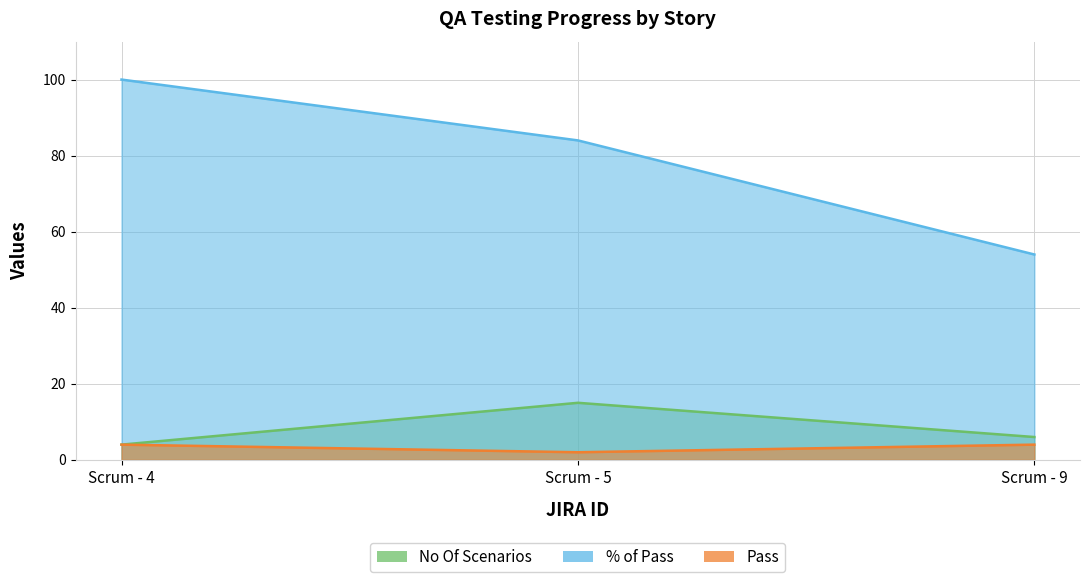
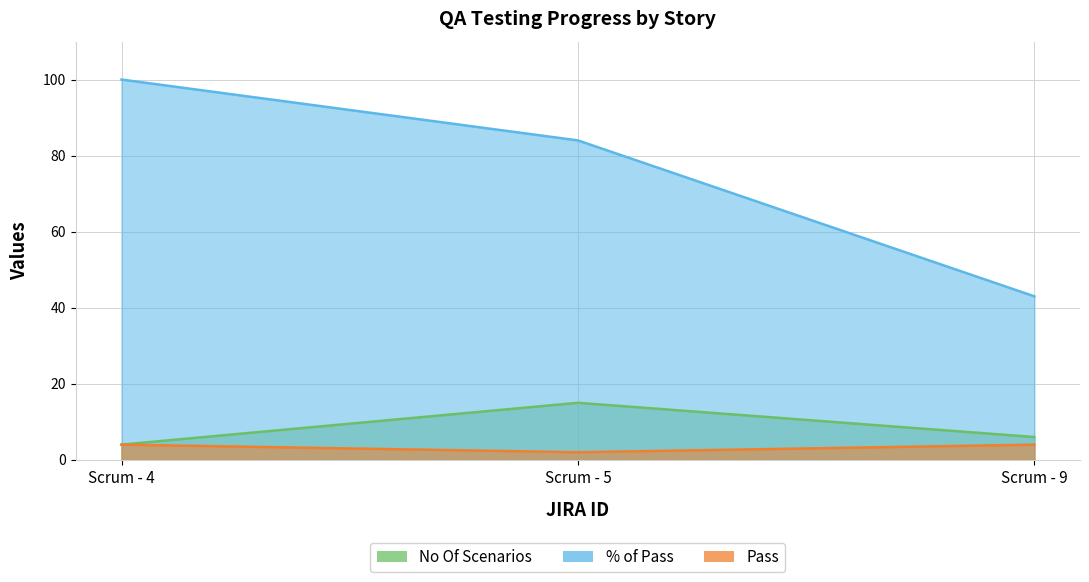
  {
    "No Of Scenarios": {
      "Scrum - 5": 15,
      "Scrum - 9": 6
    },
    "% of Pass": {
      "Scrum - 4": 100,
      "Scrum - 5": 84,
-     "Scrum - 9": 54
+     "Scrum - 9": 43
    },
    "Pass": {
      "Scrum - 5": 2,
      "Scrum - 9": 4
    }
  }
